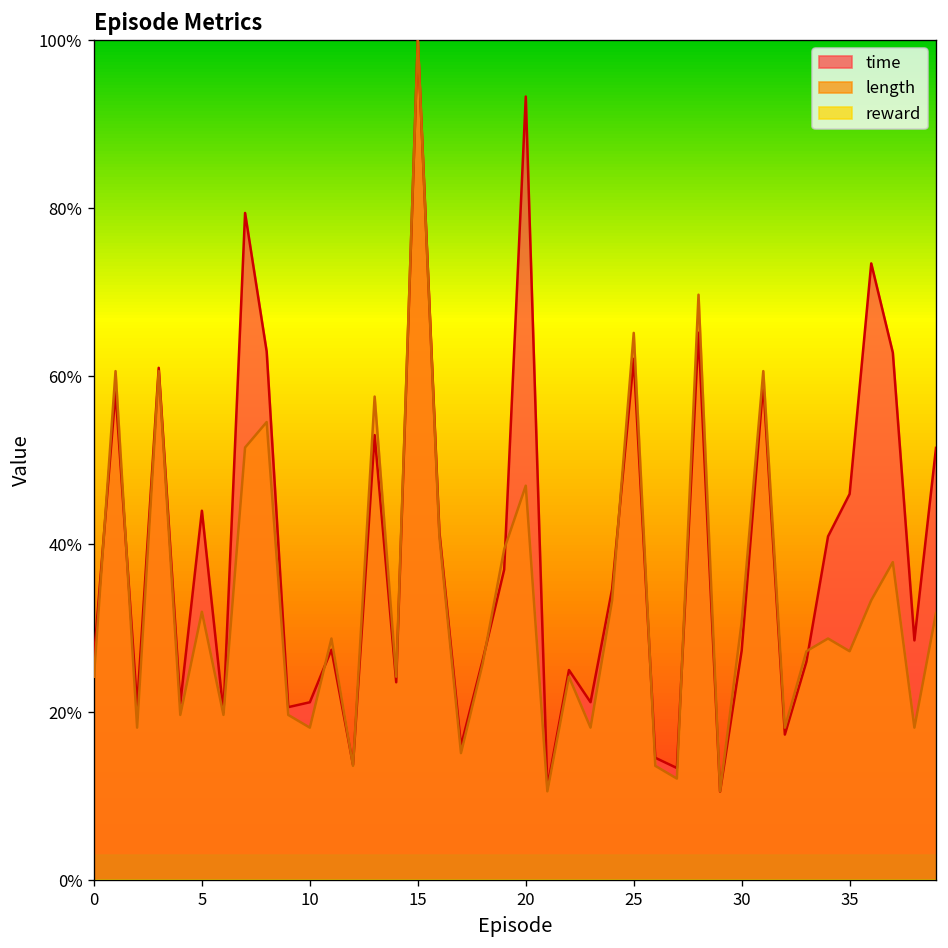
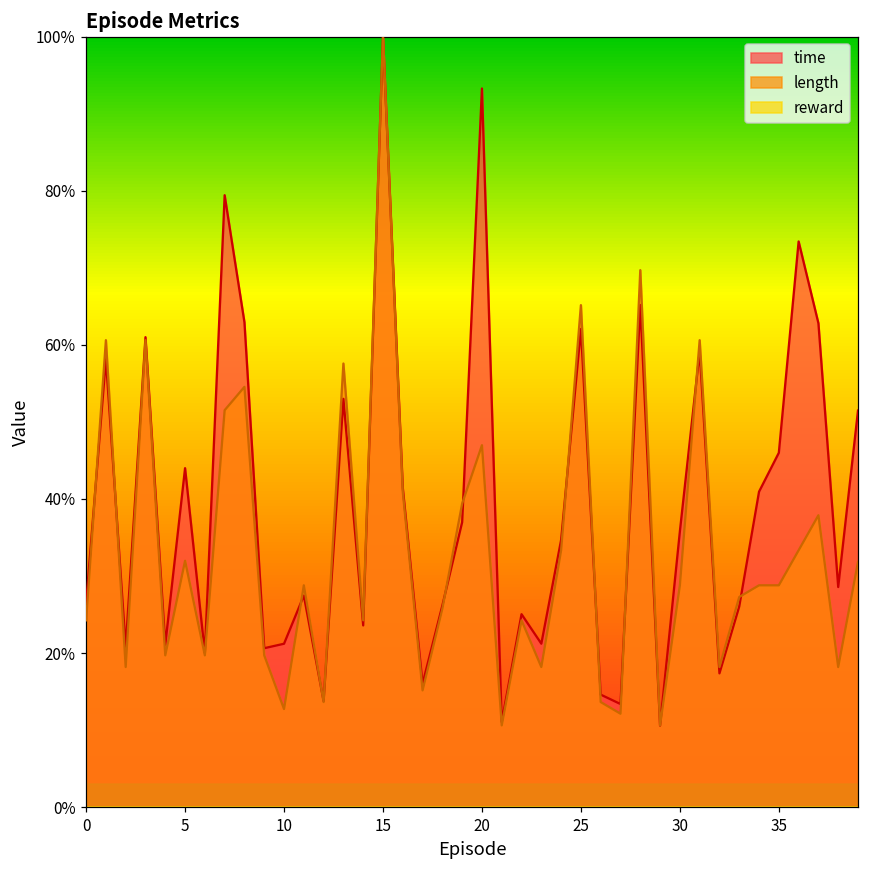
  {
    "time": {
      "0": "26%",
      "5": "44%",
      "10": "21%",
      "20": "93%",
      "25": "62%",
-     "30": "27%",
+     "30": "36%",
      "35": "46%"
    },
    "length": {
      "0": "24%",
      "5": "32%",
-     "10": "18%",
+     "10": "13%",
      "20": "47%",
      "25": "65%",
-     "30": "31%",
-     "35": "27%"
+     "30": "29%",
+     "35": "29%"
    }
  }
